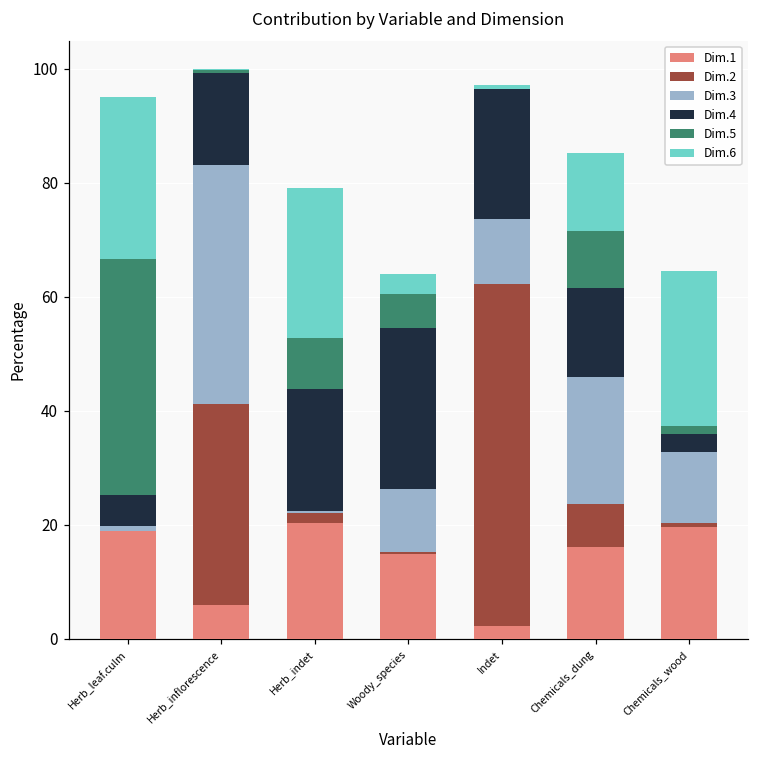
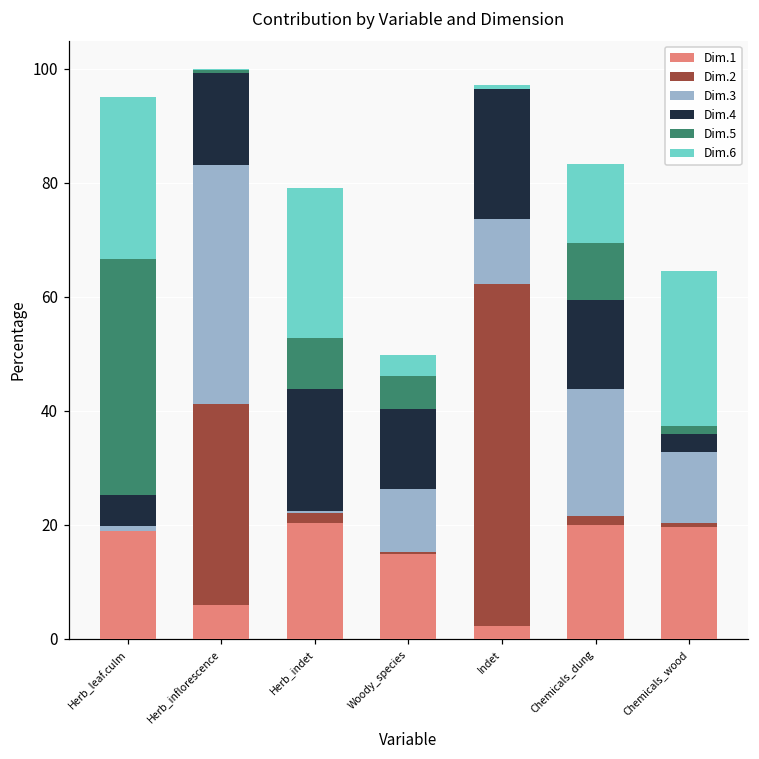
  {
    "Dim.1": {
      "Herb_leaf.culm": 19,
      "Herb_inflorescence": 6,
      "Herb_indet": 20,
      "Woody_species": 15,
      "Indet": 2,
-     "Chemicals_dung": 16,
+     "Chemicals_dung": 20,
      "Chemicals_wood": 20
    },
    "Dim.2": {
      "Herb_inflorescence": 35,
      "Herb_indet": 2,
      "Indet": 60,
-     "Chemicals_dung": 8,
+     "Chemicals_dung": 2,
      "Chemicals_wood": 1
    },
    "Dim.4": {
      "Herb_leaf.culm": 5,
      "Herb_inflorescence": 16,
      "Herb_indet": 21,
-     "Woody_species": 28,
+     "Woody_species": 14,
      "Indet": 23,
      "Chemicals_dung": 16,
      "Chemicals_wood": 3
    },
    "Dim.5": {
      "Herb_leaf.culm": 41,
      "Herb_inflorescence": 1,
      "Herb_indet": 9,
      "Woody_species": 6,
      "Chemicals_dung": 10,
      "Chemicals_wood": 1
    }
  }
